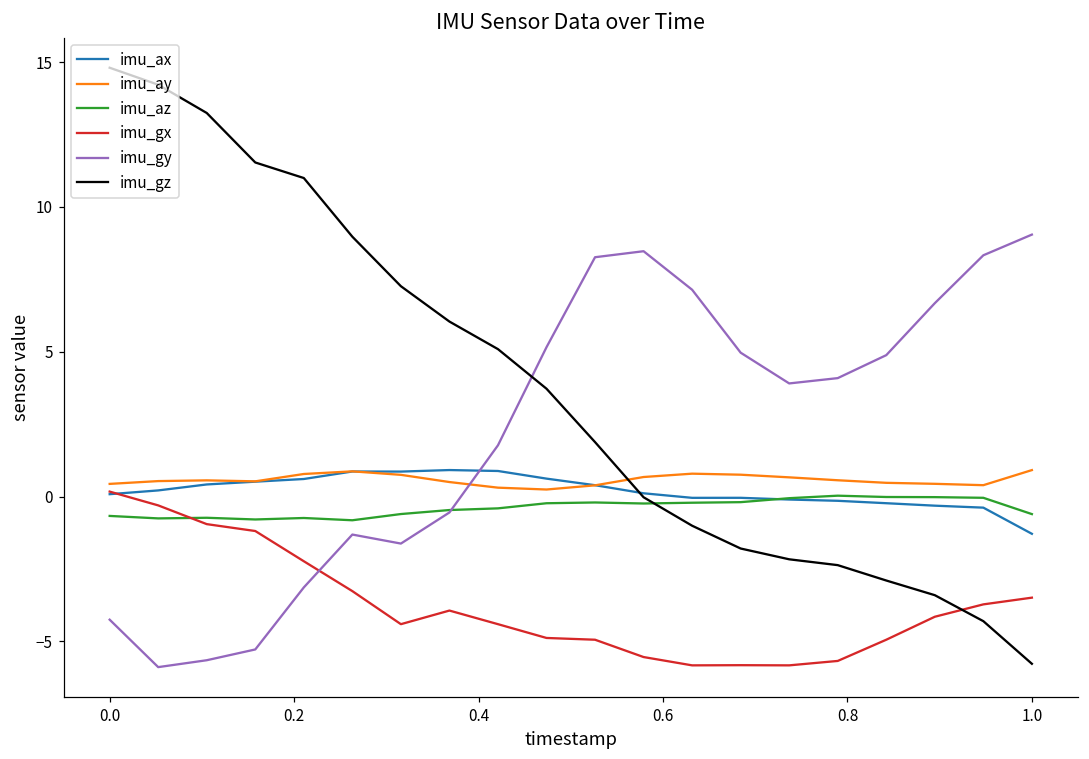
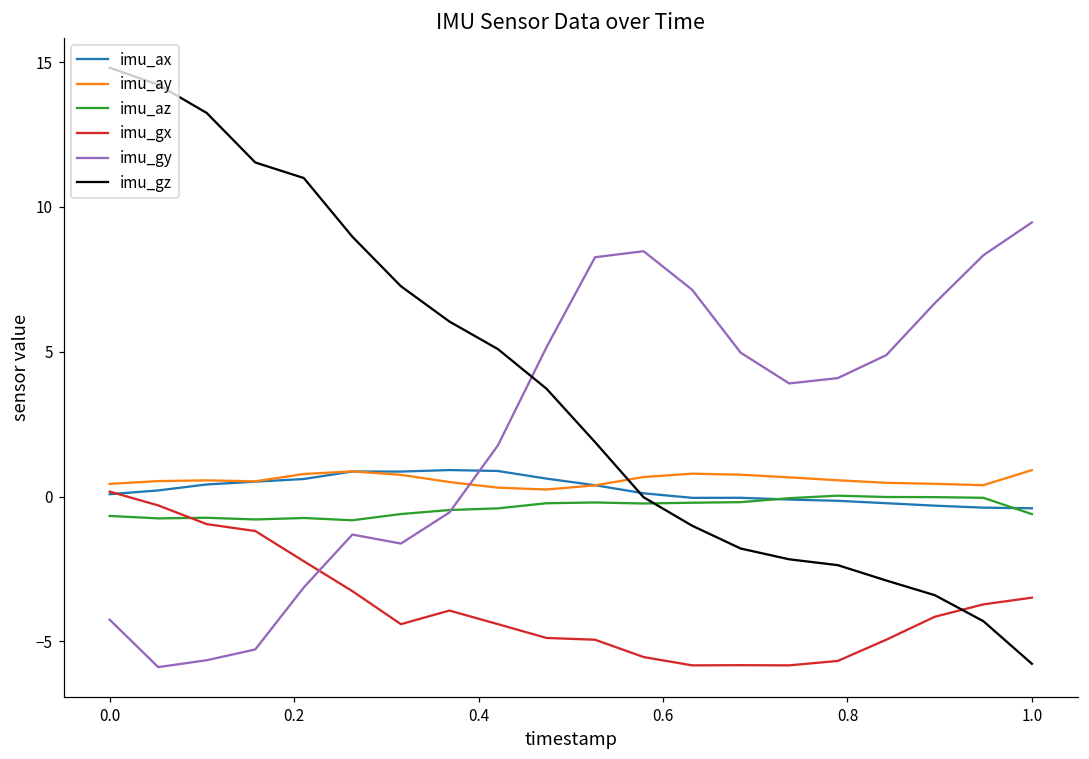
  {
    "imu_ax": {
-     "1.0": -1.3
+     "1.0": -0.4
    },
    "imu_ay": {
      "0.0": 0.4,
      "1.0": 0.9
    },
    "imu_az": {
      "0.0": -0.7,
      "1.0": -0.6
    },
    "imu_gx": {
      "1.0": -3.5
    },
    "imu_gy": {
      "0.0": -4.3,
-     "1.0": 9.0
+     "1.0": 9.5
    },
    "imu_gz": {
      "1.0": -5.8
    }
  }
